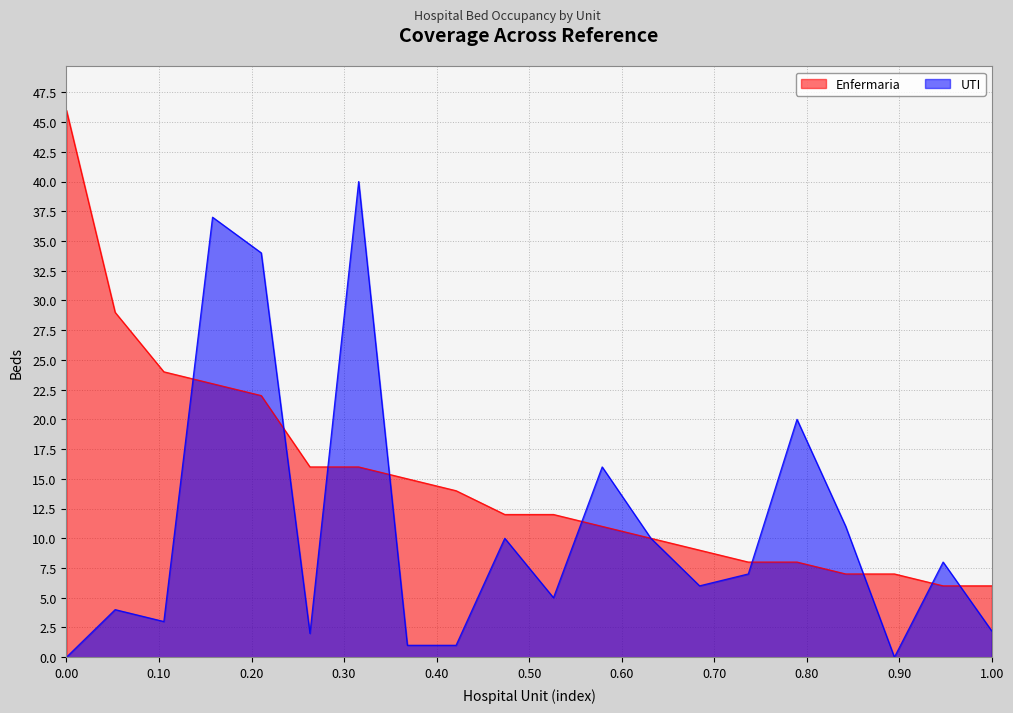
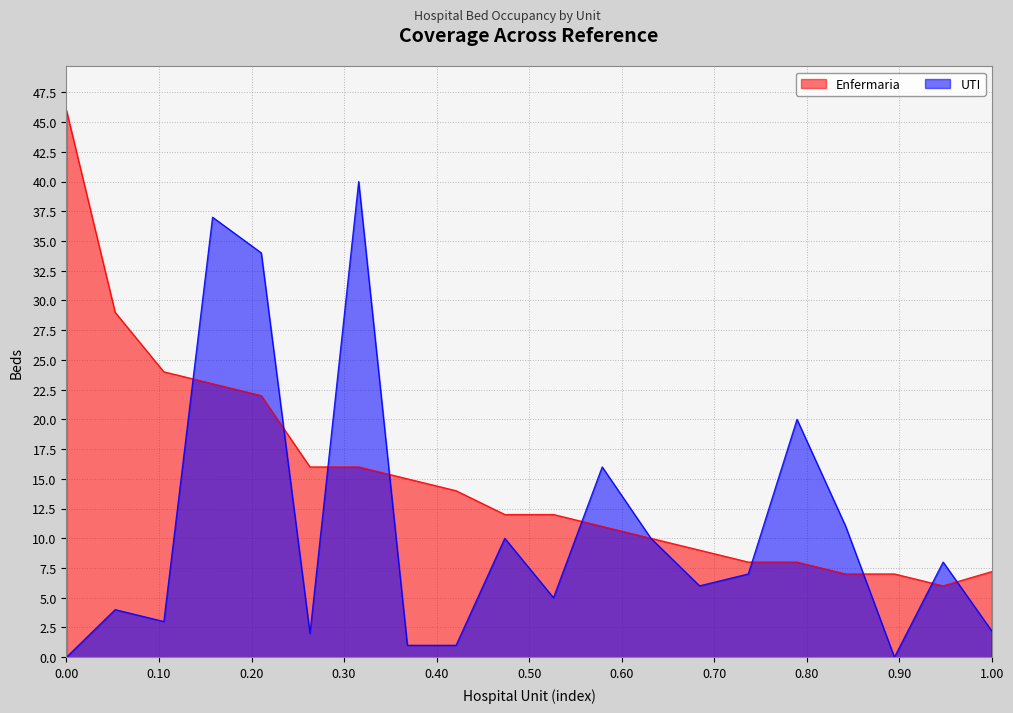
  {
    "Enfermaria": {
      "0.00": 46.0,
-     "1.00": 6.0
+     "1.00": 7.2
    },
    "UTI": {
      "0.00": 0.0,
      "1.00": 2.2
    }
  }
